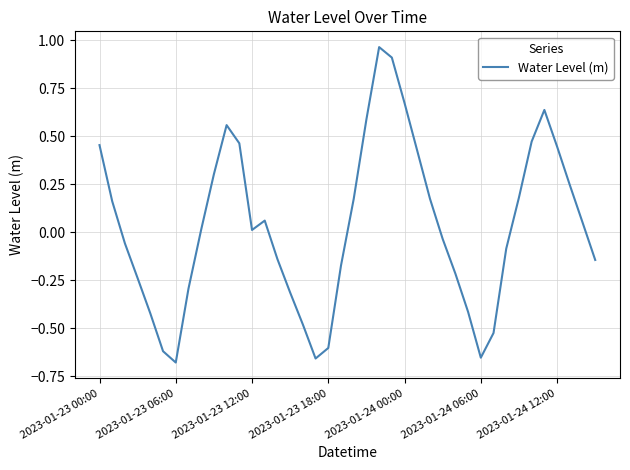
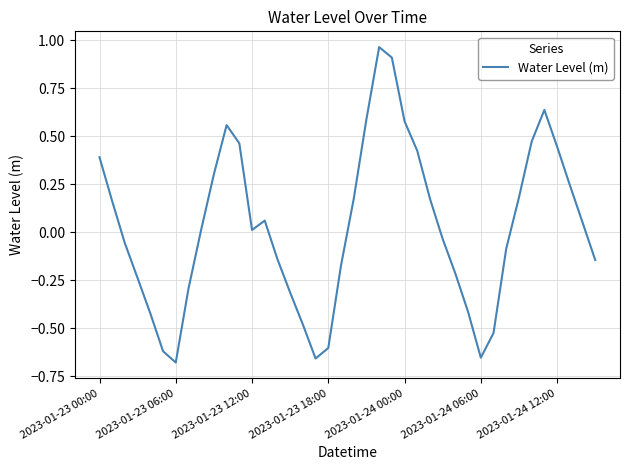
  {
-   "2023-01-23 00:00": 0.45,
+   "2023-01-23 00:00": 0.39,
    "2023-01-23 06:00": -0.68,
    "2023-01-23 12:00": 0.01,
    "2023-01-23 18:00": -0.60,
-   "2023-01-24 00:00": 0.67,
+   "2023-01-24 00:00": 0.58,
    "2023-01-24 06:00": -0.65,
    "2023-01-24 12:00": 0.45
  }
